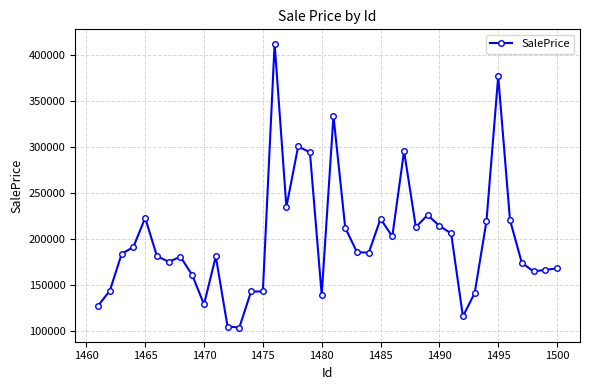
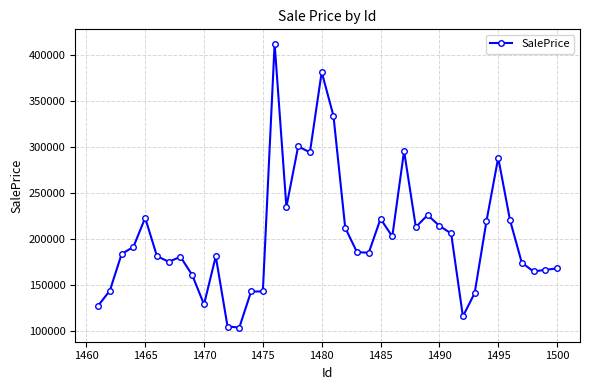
  {
    "1465": 220000,
    "1470": 130000,
    "1475": 140000,
-   "1480": 140000,
+   "1480": 380000,
    "1485": 220000,
    "1490": 210000,
-   "1495": 380000,
+   "1495": 290000,
    "1500": 170000
  }
